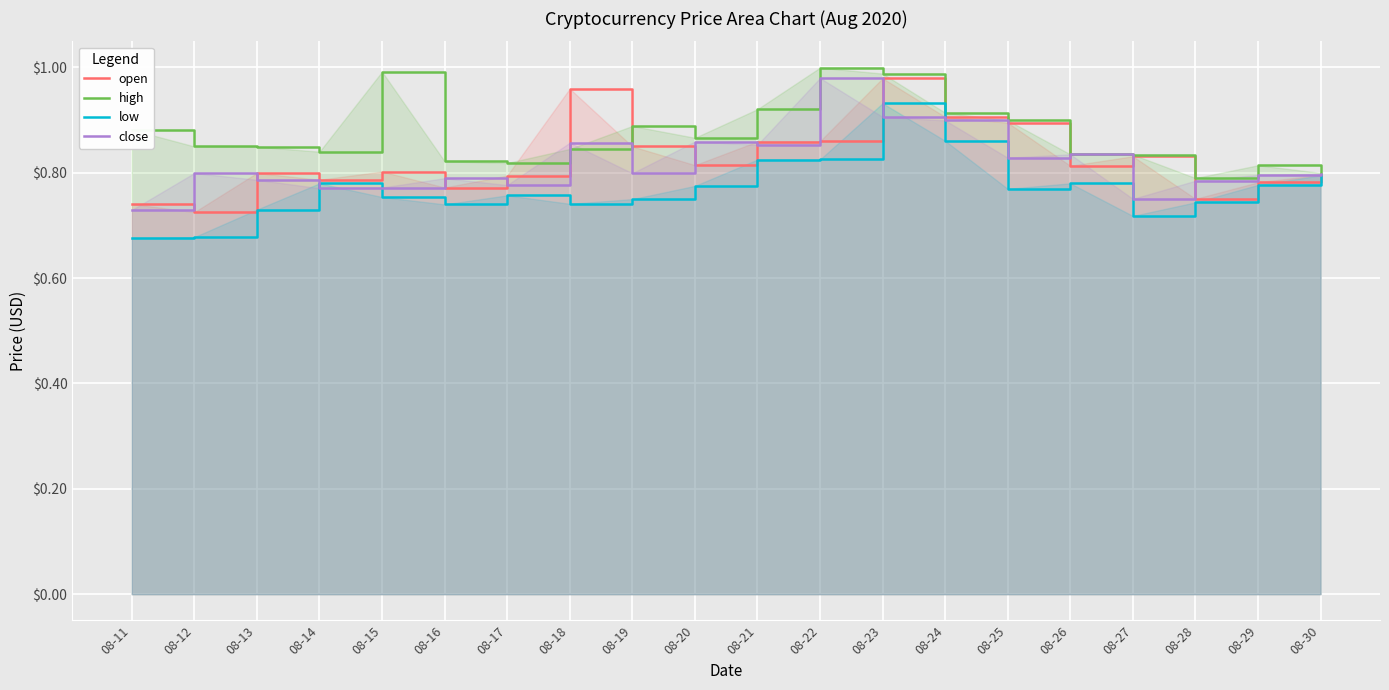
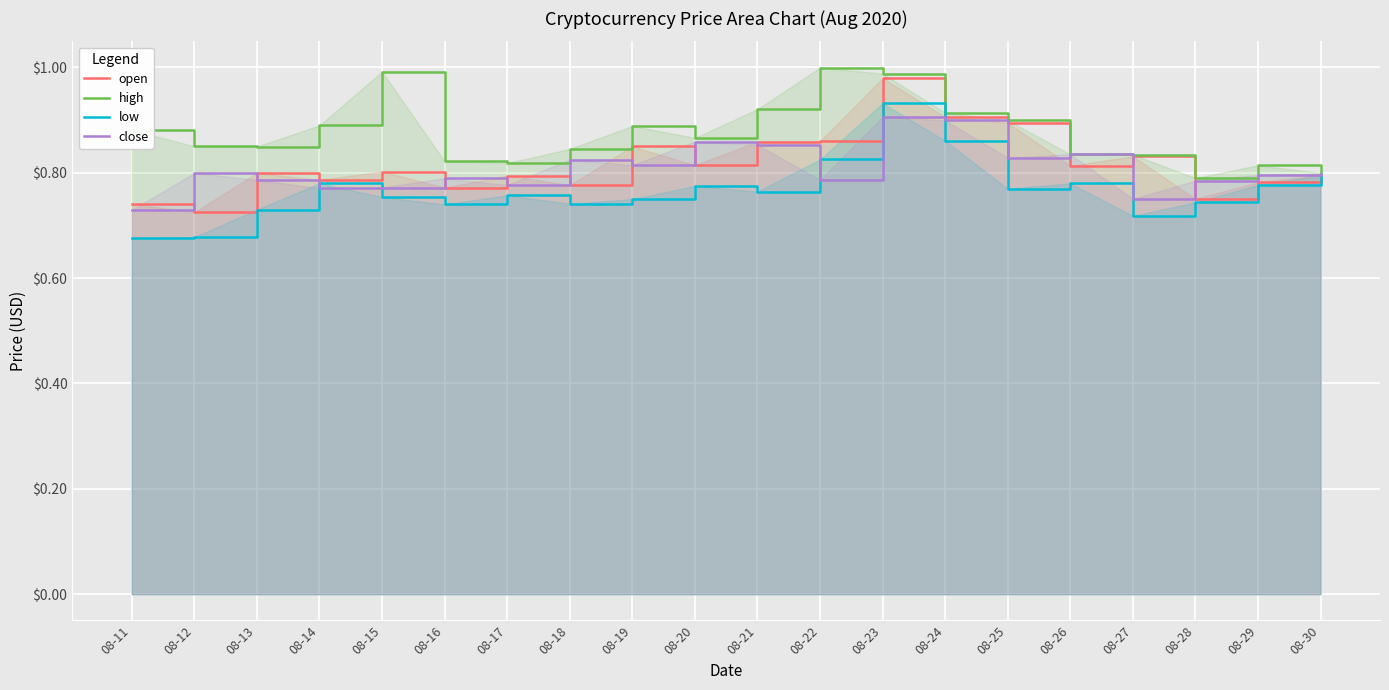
  {
    "open": {
      "08-11": "$0.74",
      "08-12": "$0.73",
      "08-13": "$0.80",
      "08-14": "$0.79",
      "08-15": "$0.80",
      "08-16": "$0.77",
      "08-17": "$0.79",
-     "08-18": "$0.96",
+     "08-18": "$0.78",
      "08-19": "$0.85",
      "08-20": "$0.81",
      "08-21": "$0.86",
      "08-22": "$0.86",
      "08-23": "$0.98",
      "08-24": "$0.91",
      "08-26": "$0.81",
      "08-28": "$0.75",
      "08-29": "$0.78"
    },
    "high": {
      "08-12": "$0.85",
      "08-13": "$0.85",
-     "08-14": "$0.84",
+     "08-14": "$0.89",
      "08-15": "$0.99",
      "08-16": "$0.82",
      "08-17": "$0.82",
      "08-18": "$0.85",
      "08-19": "$0.89",
      "08-20": "$0.87",
      "08-21": "$0.92",
      "08-22": "$1.00",
      "08-23": "$0.99",
      "08-24": "$0.91",
      "08-28": "$0.79",
      "08-29": "$0.81"
    },
    "low": {
      "08-11": "$0.68",
      "08-12": "$0.68",
      "08-13": "$0.73",
      "08-14": "$0.78",
      "08-15": "$0.75",
      "08-16": "$0.74",
      "08-17": "$0.76",
      "08-18": "$0.74",
      "08-19": "$0.75",
      "08-20": "$0.78",
-     "08-21": "$0.83",
+     "08-21": "$0.76",
      "08-22": "$0.83",
      "08-23": "$0.93",
      "08-24": "$0.86",
      "08-25": "$0.77",
      "08-26": "$0.78",
      "08-27": "$0.72",
      "08-28": "$0.74",
      "08-29": "$0.78"
    },
    "close": {
      "08-11": "$0.73",
      "08-12": "$0.80",
      "08-13": "$0.79",
      "08-14": "$0.77",
      "08-15": "$0.77",
      "08-16": "$0.79",
      "08-17": "$0.78",
-     "08-18": "$0.86",
-     "08-19": "$0.80",
+     "08-18": "$0.83",
+     "08-19": "$0.81",
      "08-20": "$0.86",
      "08-21": "$0.85",
-     "08-22": "$0.98",
+     "08-22": "$0.79",
      "08-23": "$0.91",
      "08-24": "$0.90",
      "08-25": "$0.83",
      "08-27": "$0.75",
      "08-28": "$0.78",
      "08-29": "$0.80"
    }
  }
